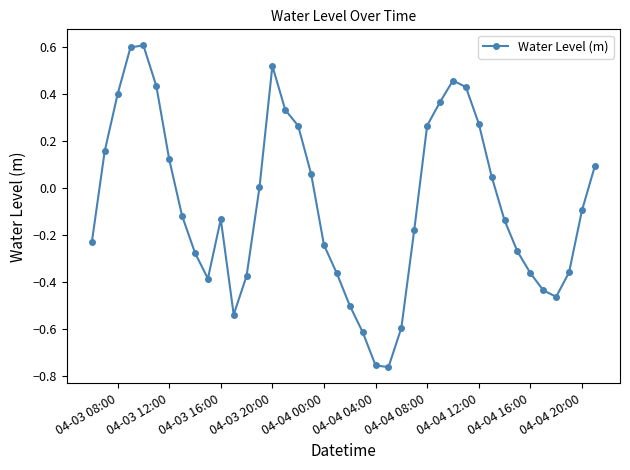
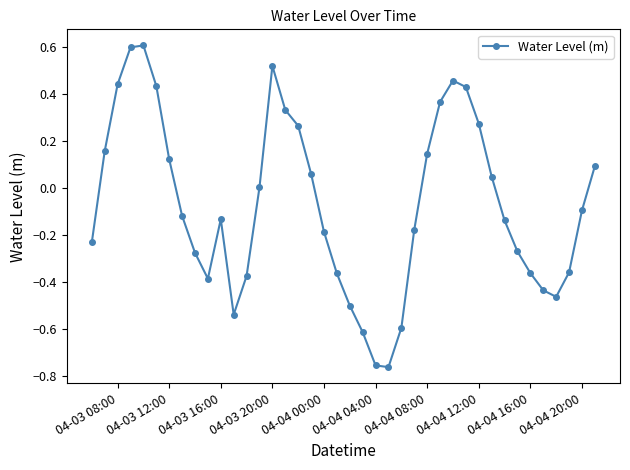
  {
-   "04-03 08:00": 0.40,
+   "04-03 08:00": 0.44,
    "04-03 12:00": 0.12,
    "04-03 16:00": -0.13,
    "04-03 20:00": 0.52,
-   "04-04 00:00": -0.24,
+   "04-04 00:00": -0.19,
    "04-04 04:00": -0.76,
-   "04-04 08:00": 0.27,
+   "04-04 08:00": 0.15,
    "04-04 12:00": 0.27,
    "04-04 16:00": -0.36,
    "04-04 20:00": -0.10
  }
